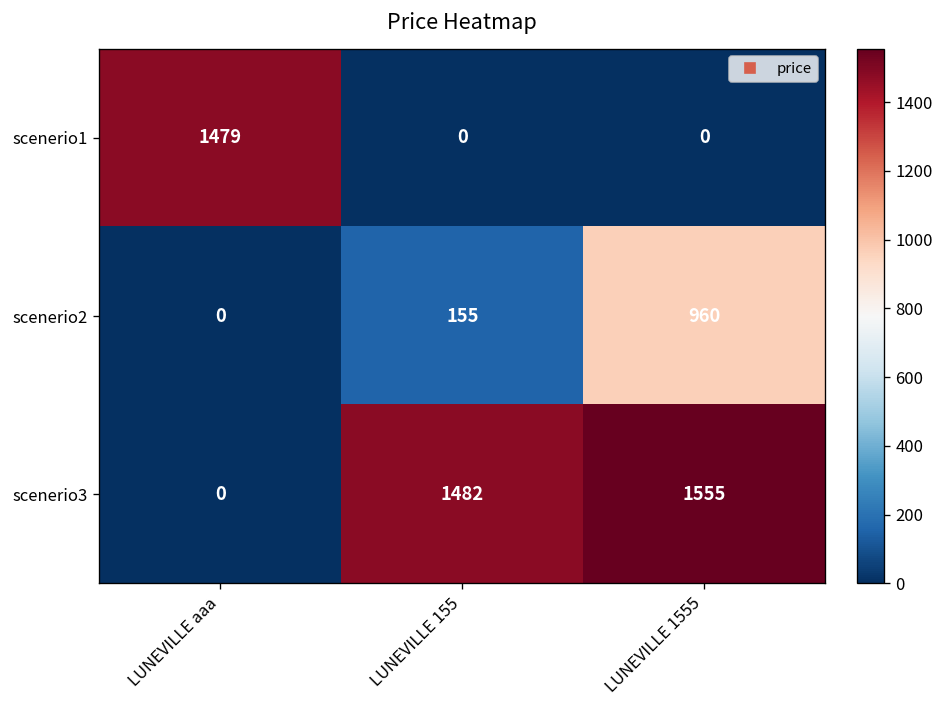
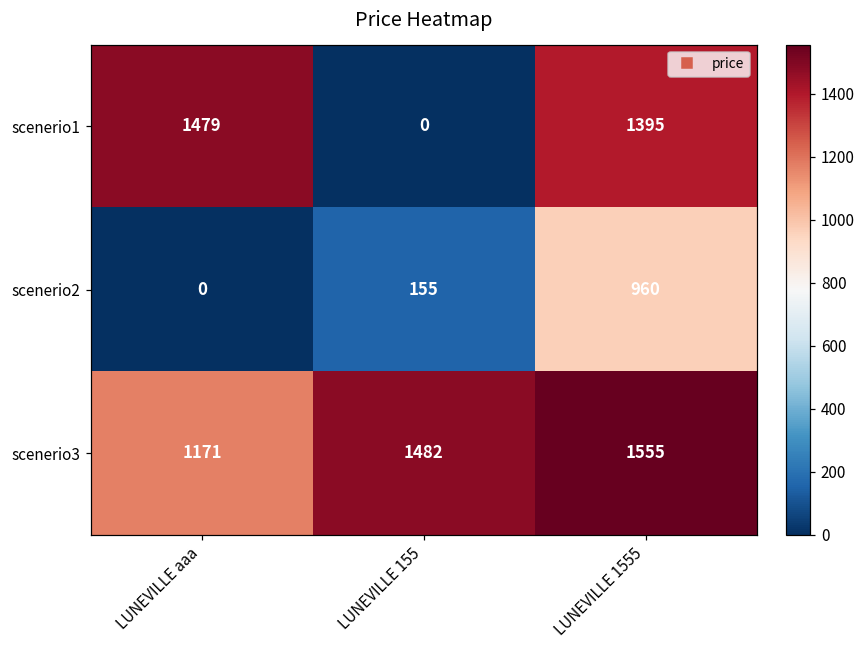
  {
    "scenerio1": {
      "LUNEVILLE aaa": 1479,
      "LUNEVILLE 155": 0,
-     "LUNEVILLE 1555": 0
+     "LUNEVILLE 1555": 1395
    },
    "scenerio2": {
      "LUNEVILLE aaa": 0,
      "LUNEVILLE 155": 155,
      "LUNEVILLE 1555": 960
    },
    "scenerio3": {
-     "LUNEVILLE aaa": 0,
+     "LUNEVILLE aaa": 1171,
      "LUNEVILLE 155": 1482,
      "LUNEVILLE 1555": 1555
    }
  }
